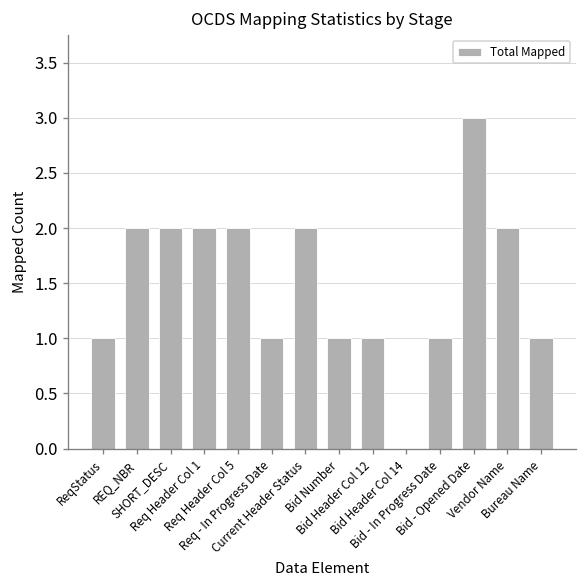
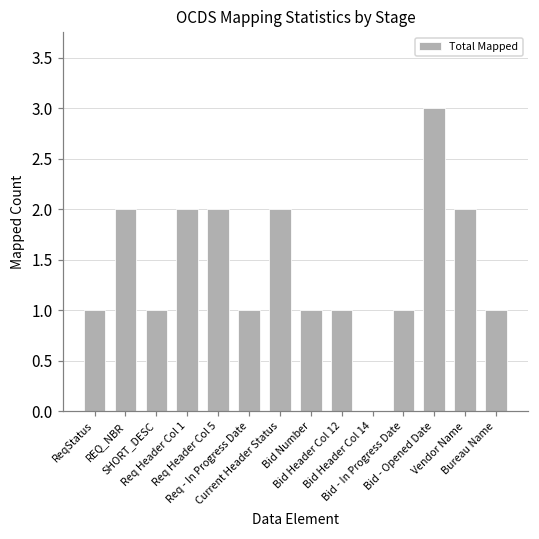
  {
    "ReqStatus": 1,
    "REQ_NBR": 2,
-   "SHORT_DESC": 2,
+   "SHORT_DESC": 1,
    "Req Header Col 1": 2,
    "Req Header Col 5": 2,
    "Req - In Progress Date": 1,
    "Current Header Status": 2,
    "Bid Number": 1,
    "Bid Header Col 12": 1,
    "Bid Header Col 14": 0,
    "Bid - In Progress Date": 1,
    "Bid - Opened Date": 3,
    "Vendor Name": 2,
    "Bureau Name": 1
  }
